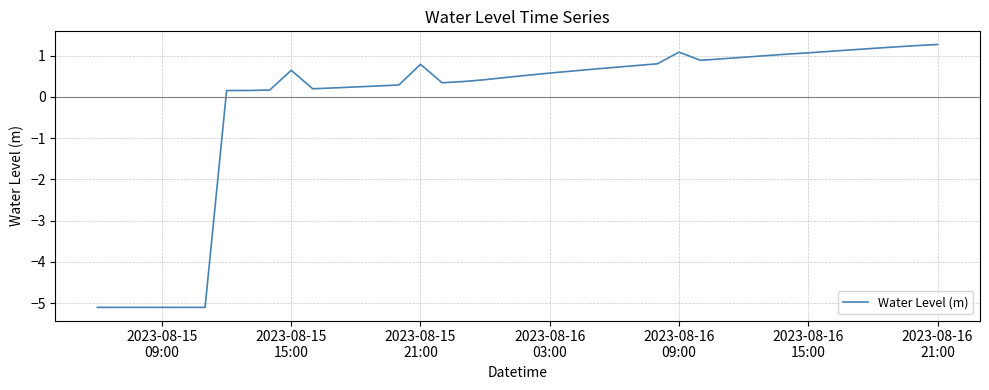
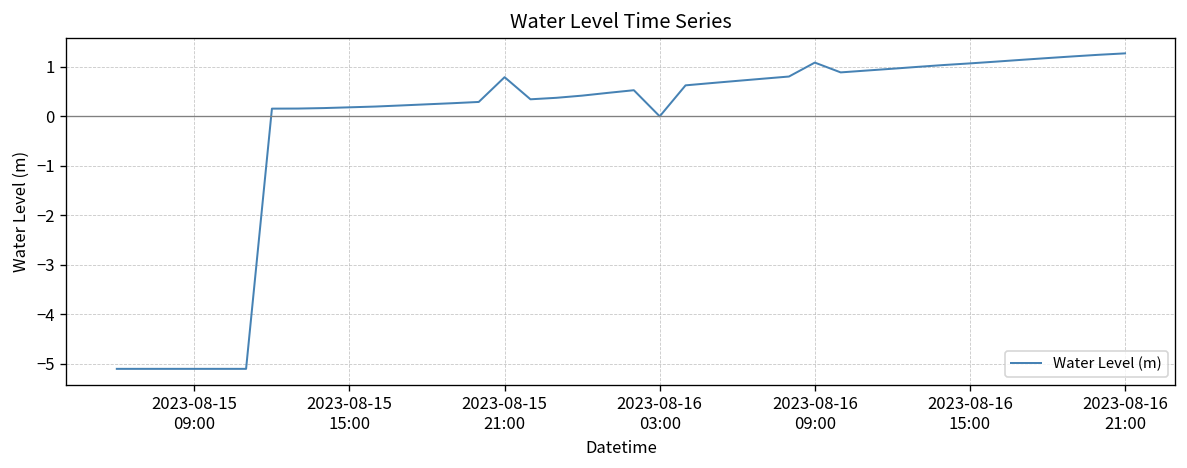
  {
    "2023-08-15 09:00": -5.1,
-   "2023-08-15 15:00": 0.6,
+   "2023-08-15 15:00": 0.2,
    "2023-08-15 21:00": 0.8,
-   "2023-08-16 03:00": 0.6,
+   "2023-08-16 03:00": 0.0,
    "2023-08-16 09:00": 1.1,
    "2023-08-16 15:00": 1.1,
    "2023-08-16 21:00": 1.3
  }
